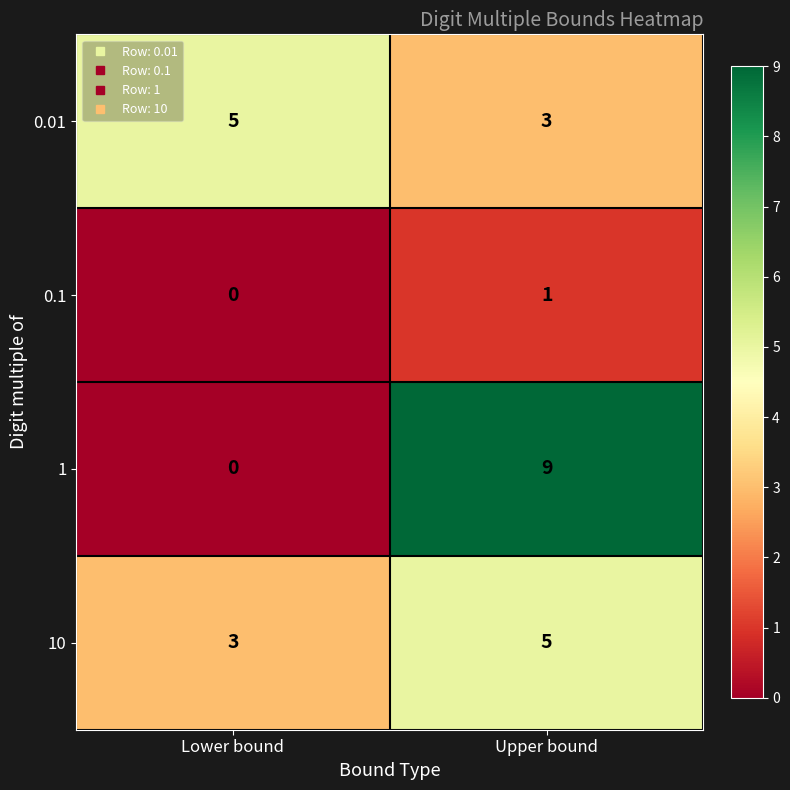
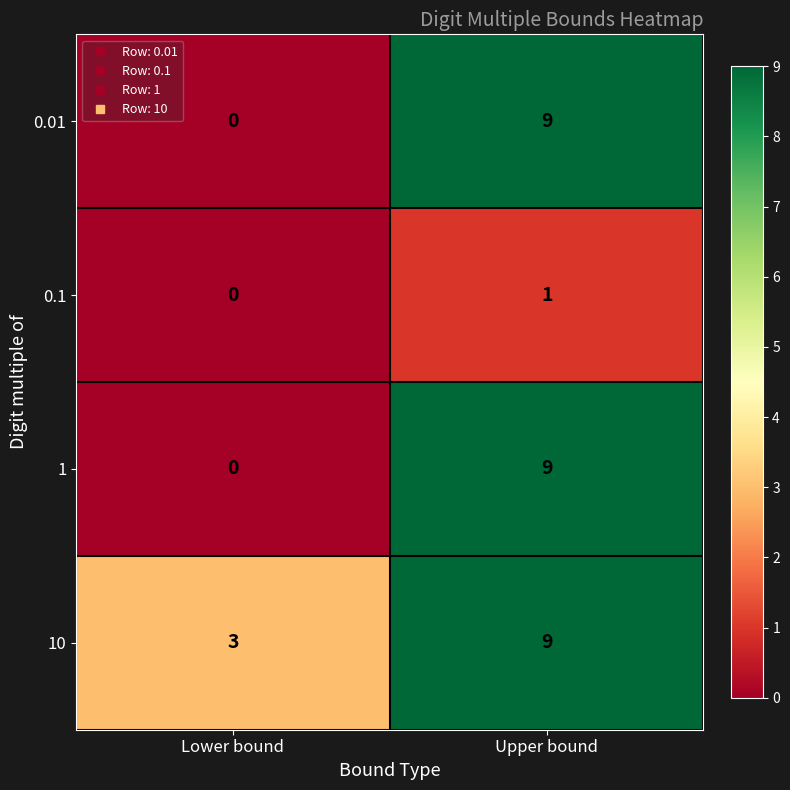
  {
    "0.01": {
-     "Lower bound": 5,
-     "Upper bound": 3
+     "Lower bound": 0,
+     "Upper bound": 9
    },
    "0.1": {
      "Lower bound": 0,
      "Upper bound": 1
    },
    "1": {
      "Lower bound": 0,
      "Upper bound": 9
    },
    "10": {
      "Lower bound": 3,
-     "Upper bound": 5
+     "Upper bound": 9
    }
  }
